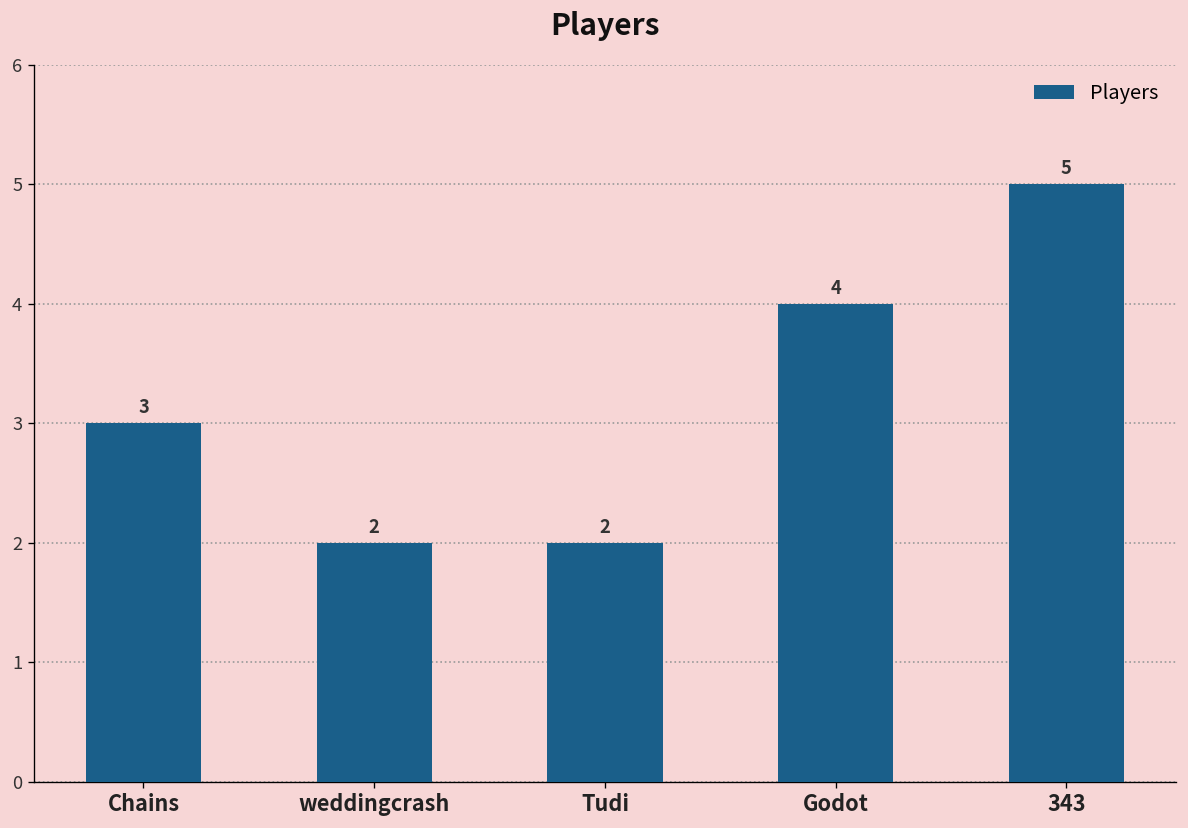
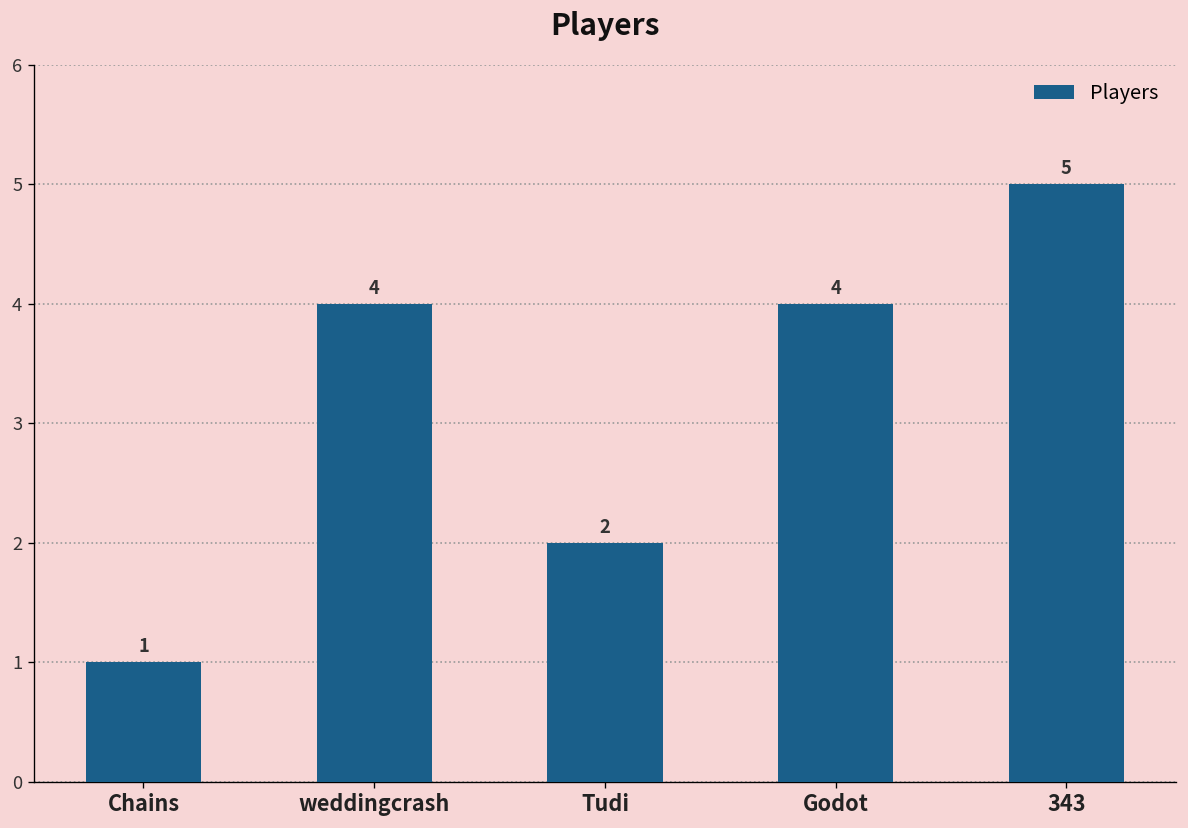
  {
-   "Chains": 3,
-   "weddingcrash": 2,
+   "Chains": 1,
+   "weddingcrash": 4,
    "Tudi": 2,
    "Godot": 4,
    "343": 5
  }
